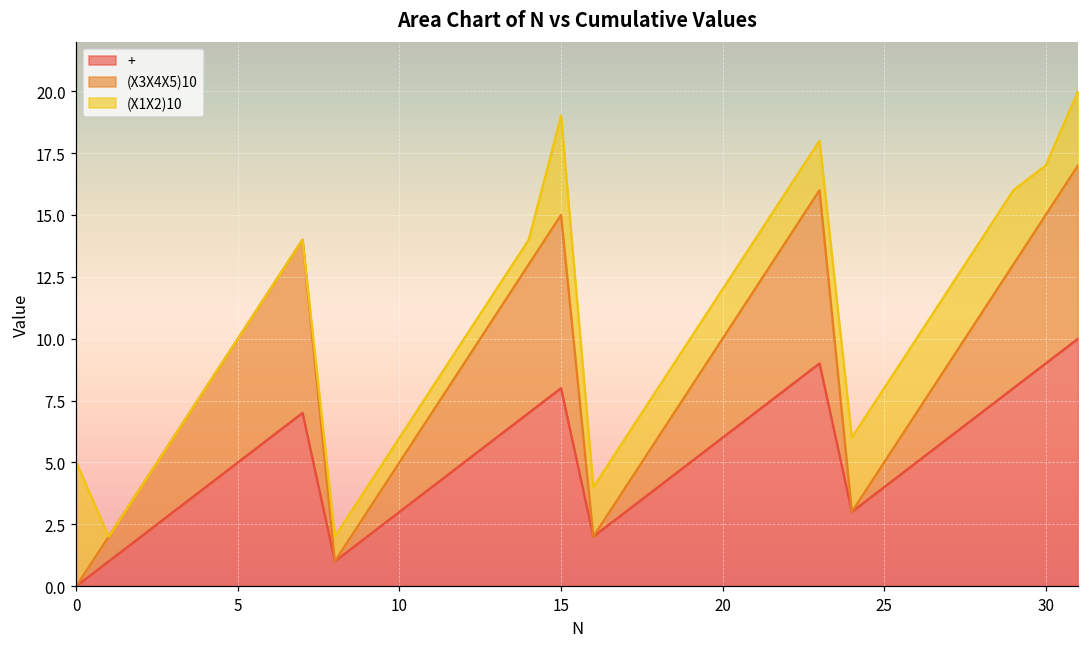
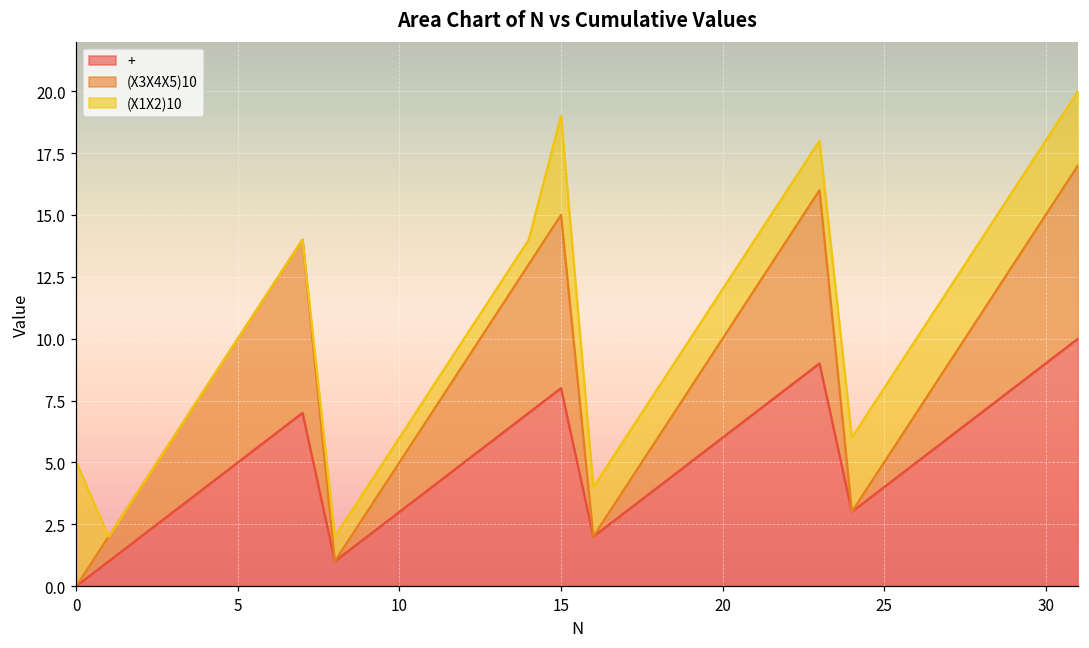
  {
    "(X1X2)10": {
      "0": 5,
      "10": 6,
      "15": 19,
      "20": 12,
      "25": 8,
-     "30": 2
+     "30": 3
    }
  }
